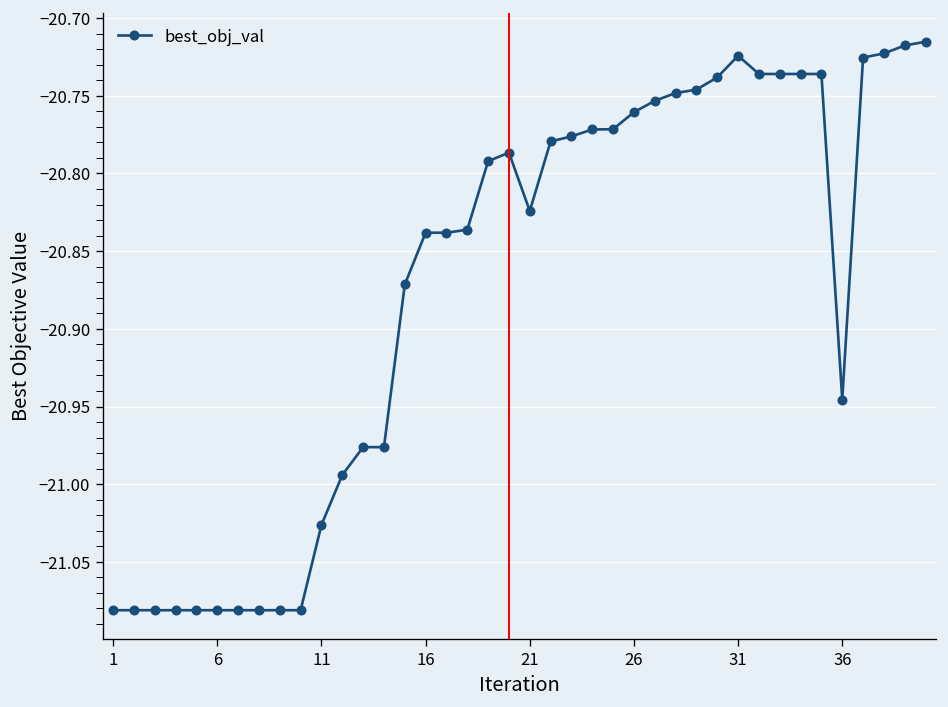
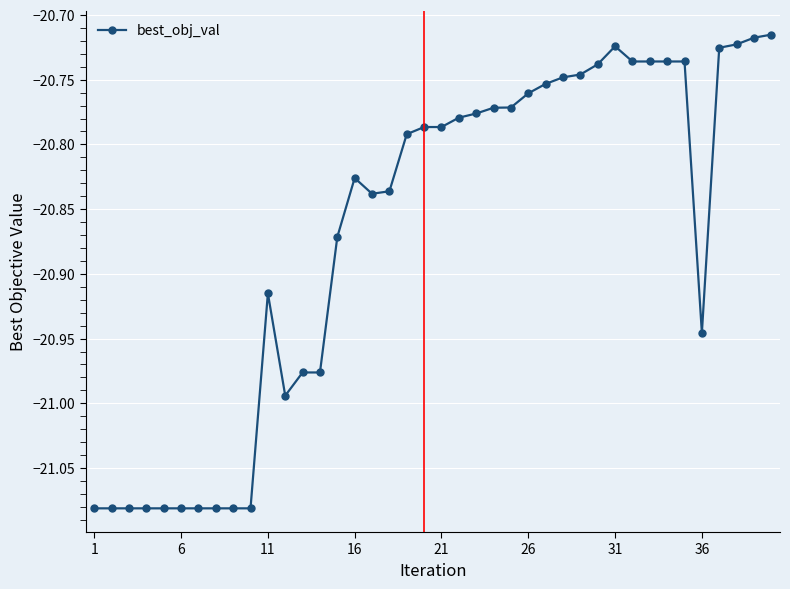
  {
    "1": -21.081,
    "6": -21.081,
-   "11": -21.026,
-   "16": -20.838,
-   "21": -20.824,
+   "11": -20.915,
+   "16": -20.826,
+   "21": -20.787,
    "26": -20.761,
    "31": -20.724,
    "36": -20.946
  }
